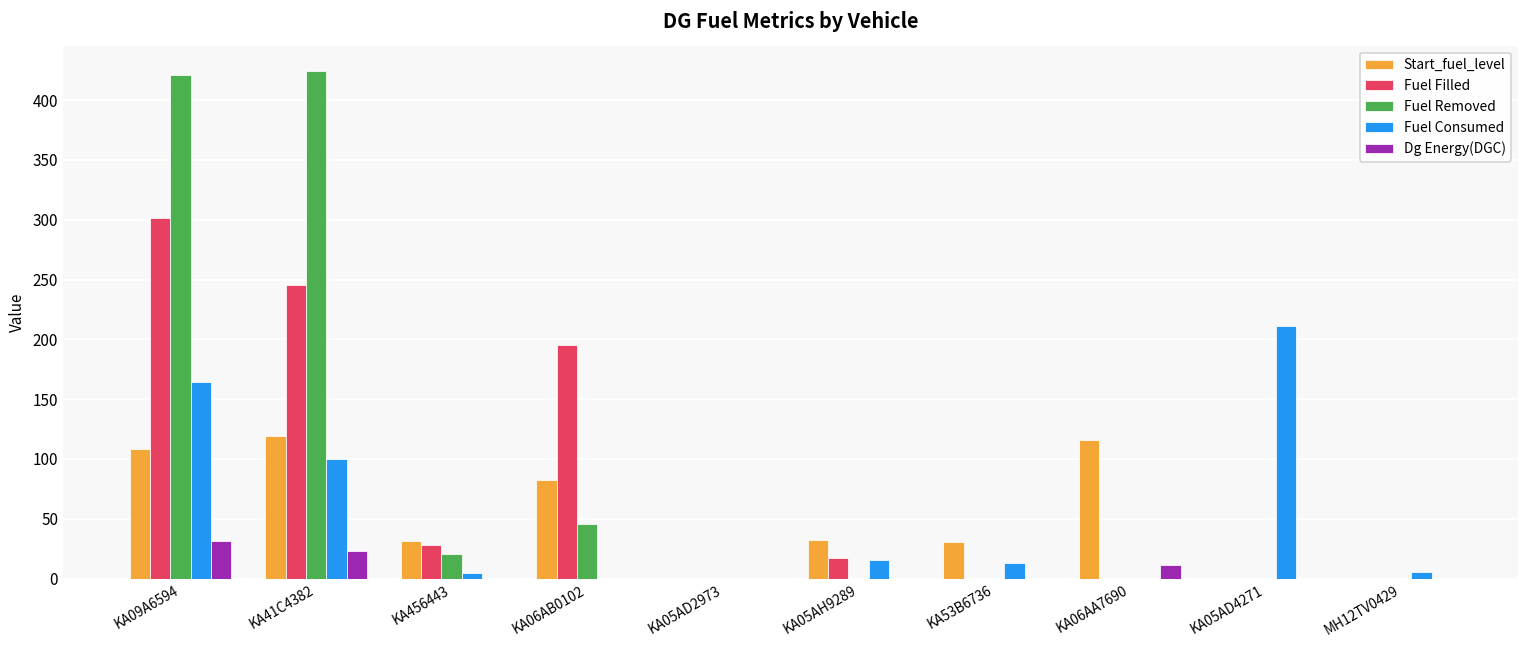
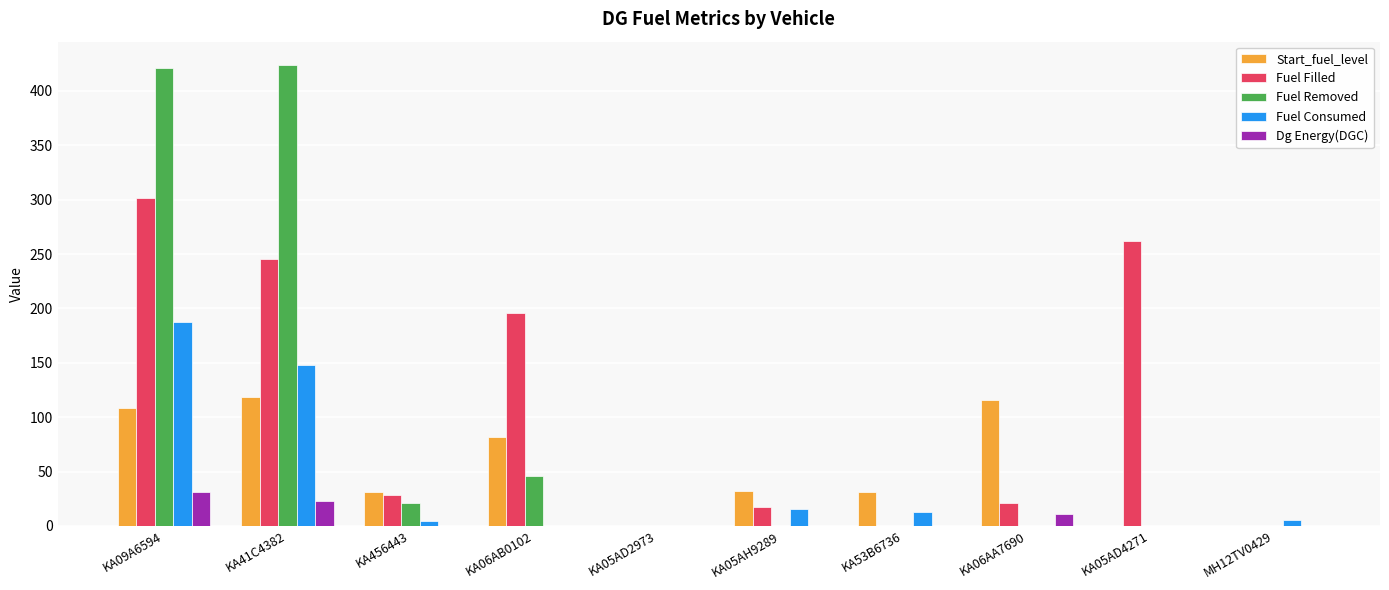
  {
    "Start_fuel_level": {
      "KA09A6594": 108,
      "KA41C4382": 119,
      "KA456443": 32,
      "KA06AB0102": 82,
      "KA05AD2973": 0,
      "KA05AH9289": 32,
      "KA53B6736": 31,
      "KA06AA7690": 116,
      "KA05AD4271": 0,
      "MH12TV0429": 0
    },
    "Fuel Filled": {
      "KA09A6594": 302,
      "KA41C4382": 245,
      "KA456443": 28,
      "KA06AB0102": 196,
      "KA05AD2973": 0,
      "KA05AH9289": 17,
      "KA53B6736": 0,
-     "KA06AA7690": 0,
-     "KA05AD4271": 0,
+     "KA06AA7690": 21,
+     "KA05AD4271": 262,
      "MH12TV0429": 0
    },
    "Fuel Removed": {
      "KA09A6594": 421,
      "KA41C4382": 424,
      "KA456443": 21,
      "KA06AB0102": 46,
      "KA05AD2973": 0,
      "KA05AH9289": 0,
      "KA53B6736": 0,
      "KA06AA7690": 0,
      "KA05AD4271": 0,
      "MH12TV0429": 0
    },
    "Fuel Consumed": {
-     "KA09A6594": 164,
-     "KA41C4382": 100,
+     "KA09A6594": 188,
+     "KA41C4382": 148,
      "KA456443": 4,
      "KA06AB0102": 0,
      "KA05AD2973": 0,
      "KA05AH9289": 15,
      "KA53B6736": 13,
      "KA06AA7690": 0,
-     "KA05AD4271": 211,
+     "KA05AD4271": 0,
      "MH12TV0429": 6
    },
    "Dg Energy(DGC)": {
      "KA09A6594": 31,
      "KA41C4382": 23,
      "KA456443": 0,
      "KA06AB0102": 0,
      "KA05AD2973": 0,
      "KA05AH9289": 0,
      "KA53B6736": 0,
      "KA06AA7690": 11,
      "KA05AD4271": 0,
      "MH12TV0429": 0
    }
  }
